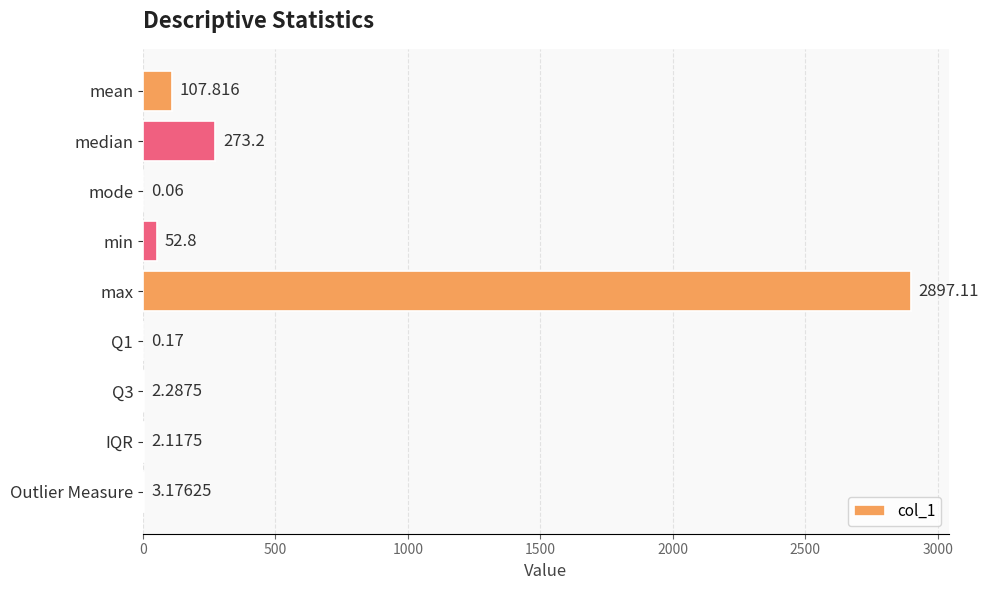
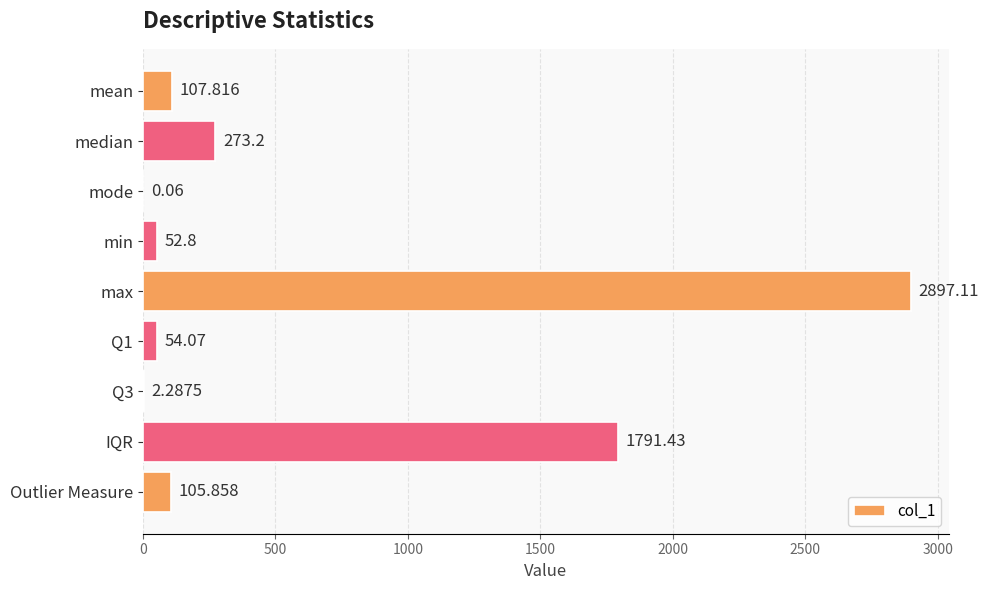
  {
    "mean": 107.816,
    "median": 273.2,
    "mode": 0.06,
    "min": 52.8,
    "max": 2897.11,
-   "Q1": 0.17,
+   "Q1": 54.07,
    "Q3": 2.2875,
-   "IQR": 2.1175,
-   "Outlier Measure": 3.17625
+   "IQR": 1791.43,
+   "Outlier Measure": 105.858
  }
